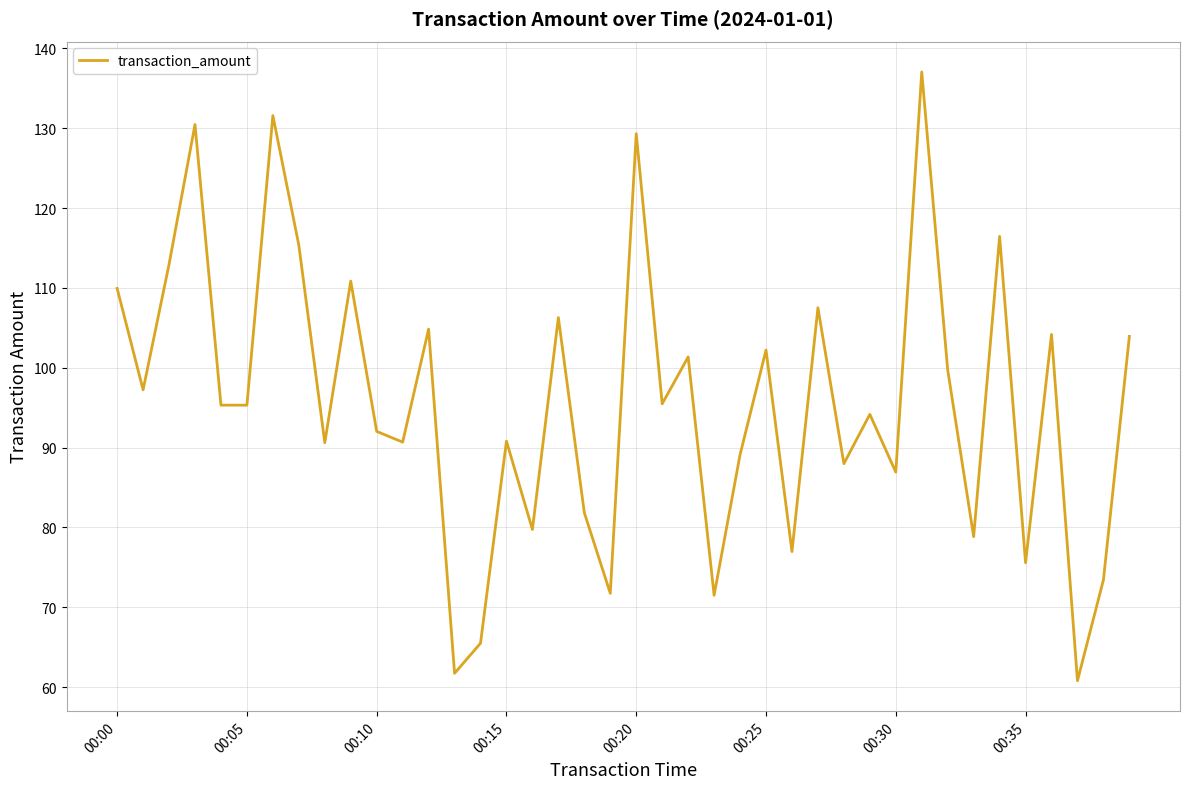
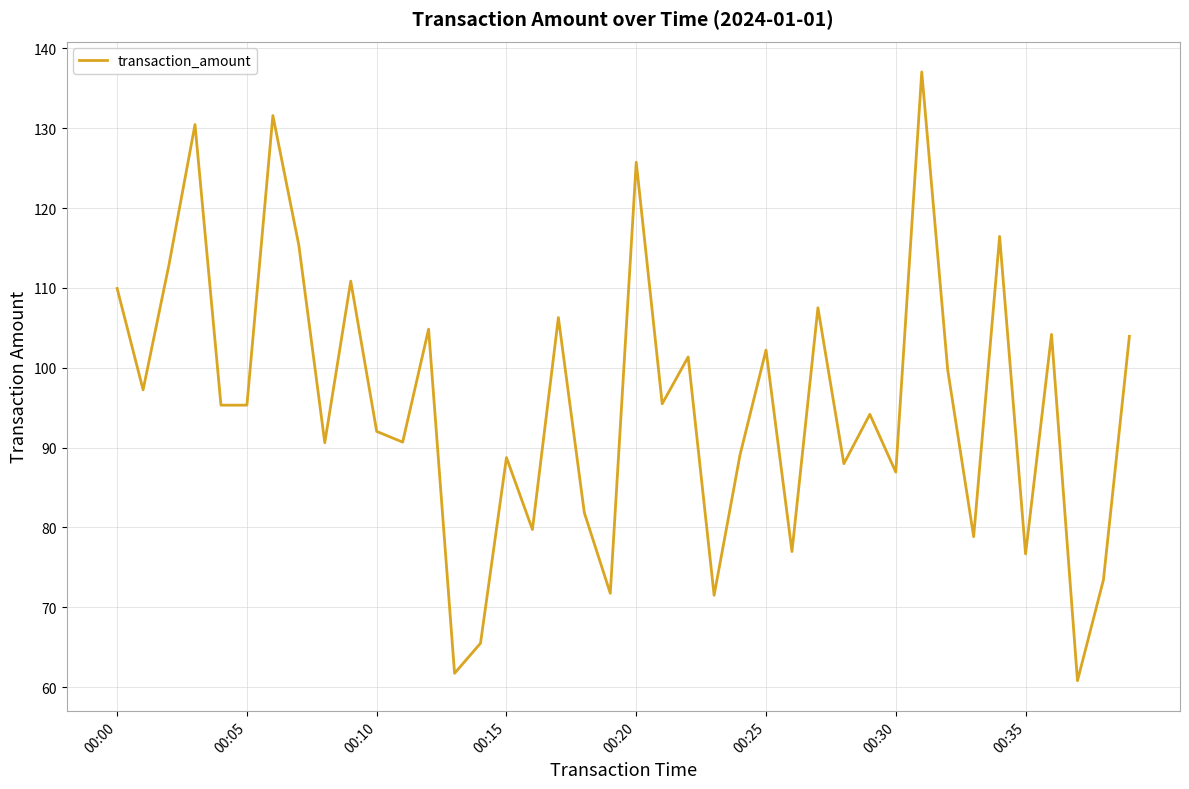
  {
    "00:00": 110,
    "00:05": 95,
    "00:10": 92,
-   "00:15": 91,
-   "00:20": 129,
+   "00:15": 89,
+   "00:20": 126,
    "00:25": 102,
    "00:30": 87,
-   "00:35": 76
+   "00:35": 77
  }
